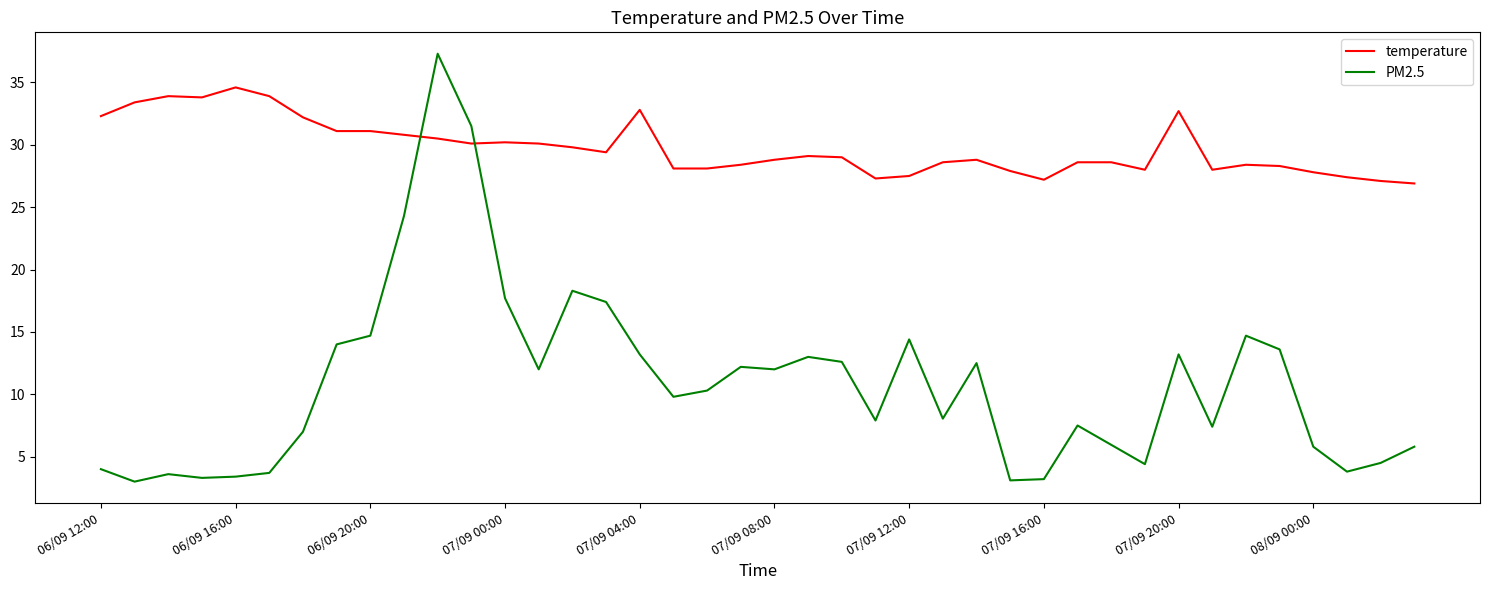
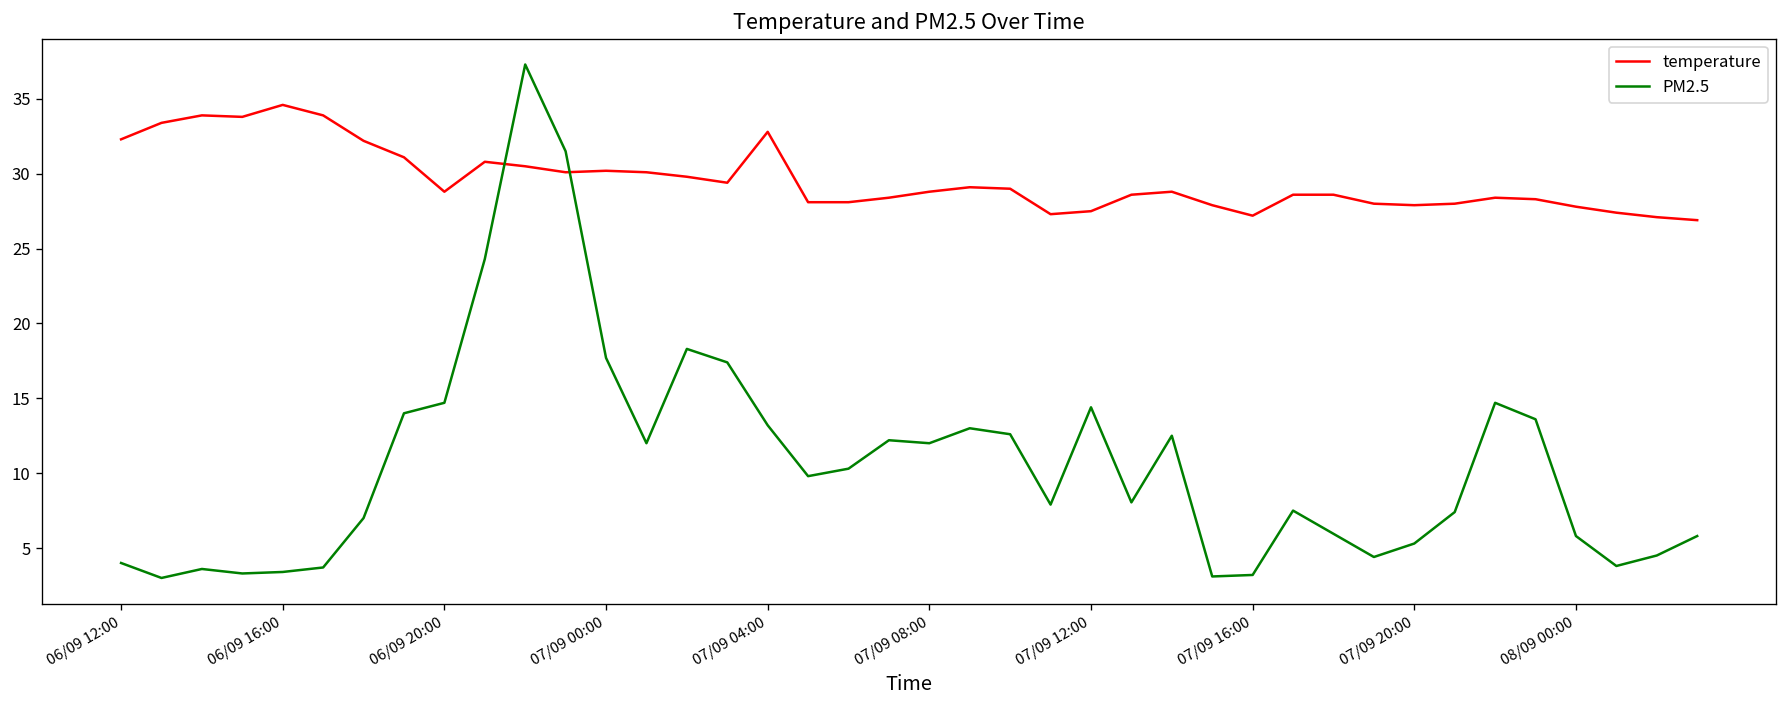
  {
    "temperature": {
      "06/09 12:00": 32.3,
      "06/09 16:00": 34.6,
-     "06/09 20:00": 31.1,
+     "06/09 20:00": 28.8,
      "07/09 00:00": 30.2,
      "07/09 04:00": 32.8,
      "07/09 08:00": 28.8,
      "07/09 12:00": 27.5,
      "07/09 16:00": 27.2,
-     "07/09 20:00": 32.7,
+     "07/09 20:00": 27.9,
      "08/09 00:00": 27.8
    },
    "PM2.5": {
      "06/09 12:00": 4.0,
      "06/09 16:00": 3.4,
      "06/09 20:00": 14.7,
      "07/09 00:00": 17.7,
      "07/09 04:00": 13.2,
      "07/09 08:00": 12.0,
      "07/09 12:00": 14.4,
      "07/09 16:00": 3.2,
-     "07/09 20:00": 13.2,
+     "07/09 20:00": 5.3,
      "08/09 00:00": 5.8
    }
  }
